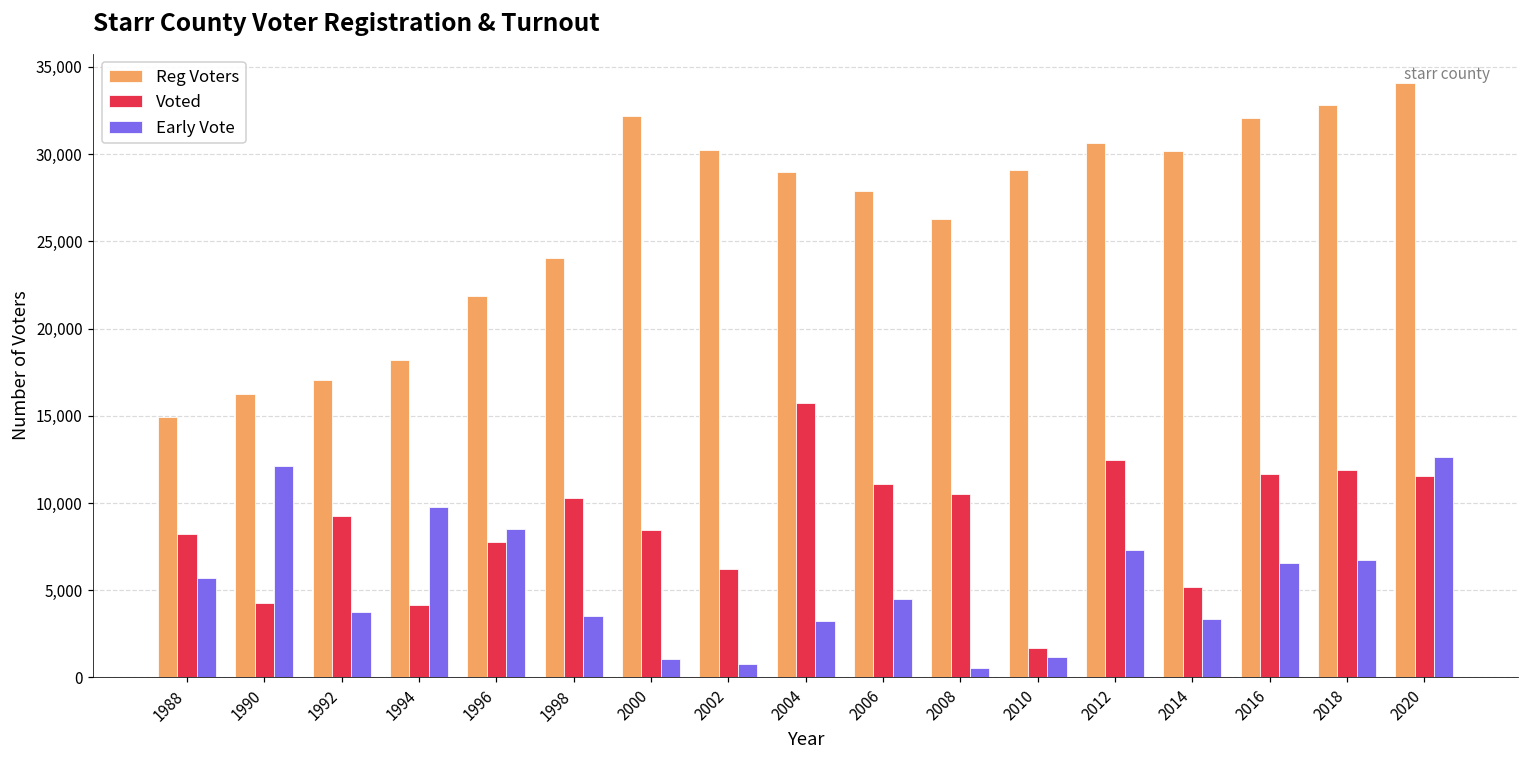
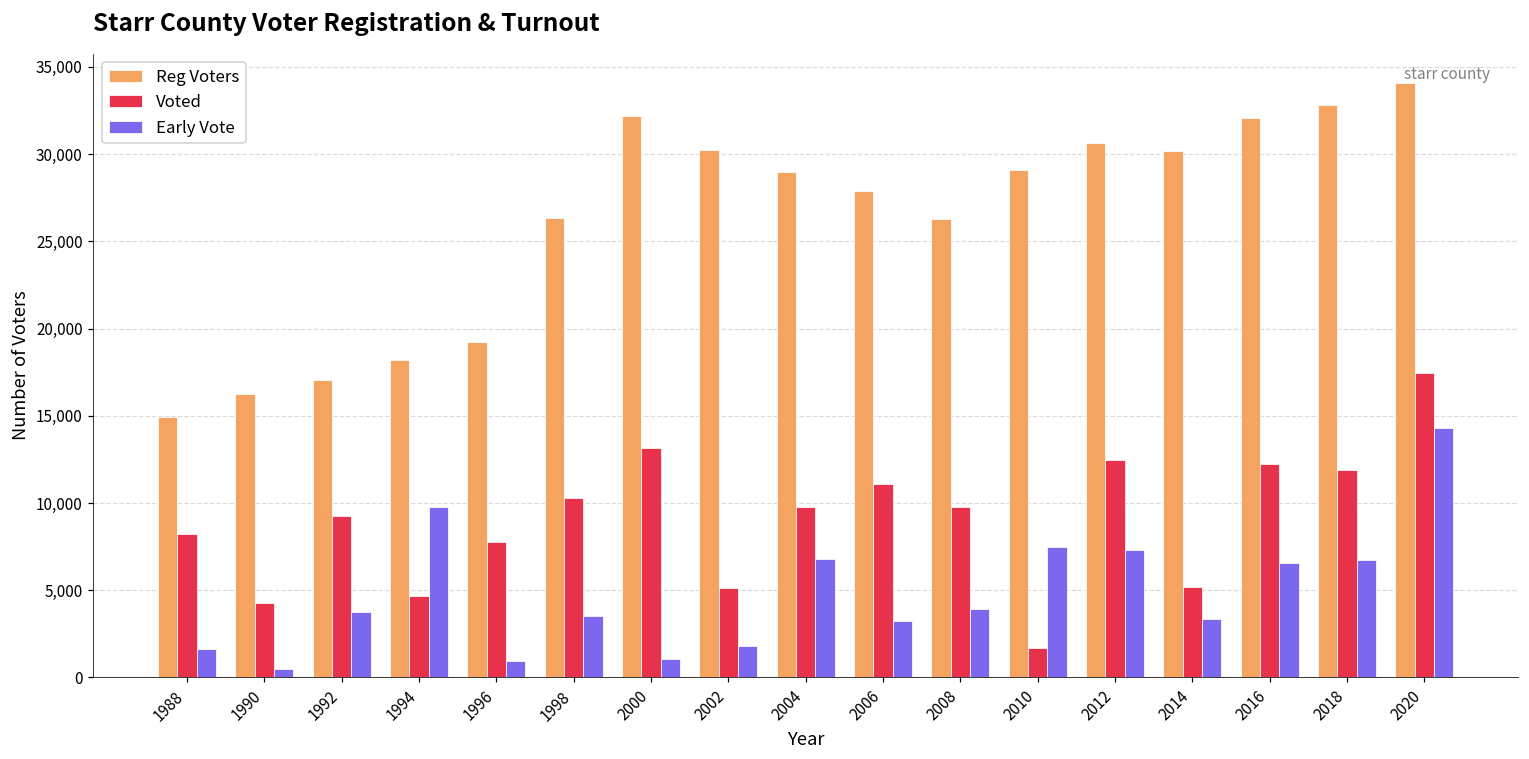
  {
    "Reg Voters": {
      "1988": "15,000",
      "1990": "16,200",
      "1992": "17,000",
      "1994": "18,200",
-     "1996": "21,800",
-     "1998": "24,000",
+     "1996": "19,200",
+     "1998": "26,300",
      "2000": "32,200",
      "2002": "30,300",
      "2004": "29,000",
      "2006": "27,900",
      "2008": "26,300",
      "2010": "29,100",
      "2012": "30,600",
      "2014": "30,200",
      "2016": "32,100",
      "2018": "32,800",
      "2020": "34,100"
    },
    "Voted": {
      "1988": "8,200",
      "1990": "4,300",
      "1992": "9,300",
-     "1994": "4,200",
+     "1994": "4,700",
      "1996": "7,800",
      "1998": "10,300",
-     "2000": "8,500",
-     "2002": "6,200",
-     "2004": "15,700",
+     "2000": "13,100",
+     "2002": "5,100",
+     "2004": "9,800",
      "2006": "11,100",
-     "2008": "10,500",
+     "2008": "9,800",
      "2010": "1,700",
      "2012": "12,500",
      "2014": "5,200",
-     "2016": "11,700",
+     "2016": "12,200",
      "2018": "11,900",
-     "2020": "11,600"
+     "2020": "17,500"
    },
    "Early Vote": {
-     "1988": "5,700",
-     "1990": "12,100",
+     "1988": "1,600",
+     "1990": "500",
      "1992": "3,700",
      "1994": "9,800",
-     "1996": "8,500",
+     "1996": "1,000",
      "1998": "3,500",
      "2000": "1,000",
-     "2002": "800",
-     "2004": "3,200",
-     "2006": "4,500",
-     "2008": "600",
-     "2010": "1,200",
+     "2002": "1,800",
+     "2004": "6,800",
+     "2006": "3,200",
+     "2008": "3,900",
+     "2010": "7,500",
      "2012": "7,300",
      "2014": "3,300",
      "2016": "6,500",
      "2018": "6,700",
-     "2020": "12,700"
+     "2020": "14,300"
    }
  }
